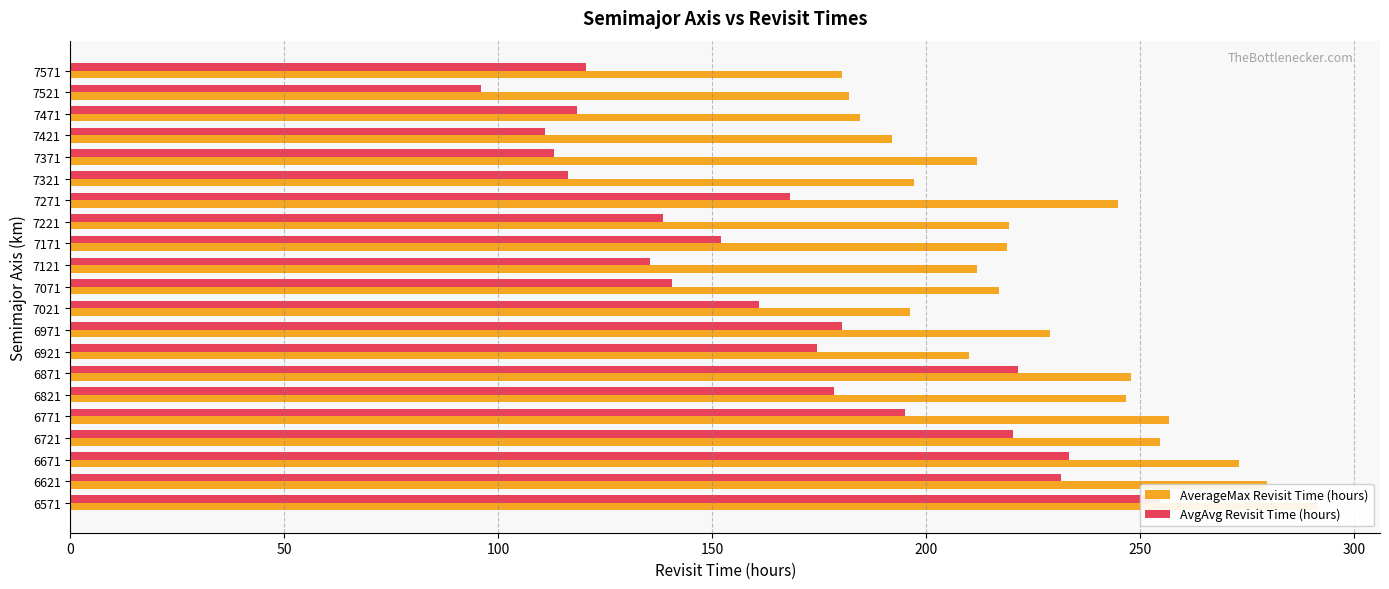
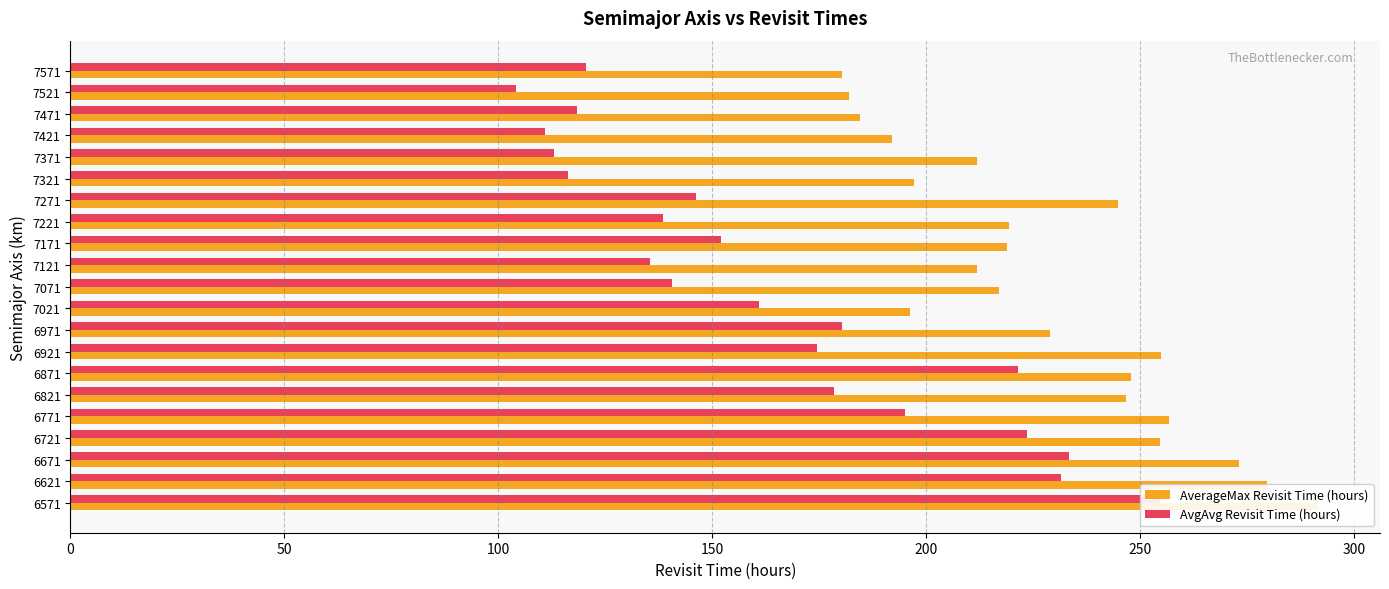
  {
    "AverageMax Revisit Time (hours)": {
      "7571": 180,
      "7521": 182,
      "7471": 185,
      "7421": 192,
      "7371": 212,
      "7321": 197,
      "7271": 245,
      "7221": 219,
      "7171": 219,
      "7121": 212,
      "7071": 217,
      "7021": 196,
      "6971": 229,
-     "6921": 210,
+     "6921": 255,
      "6871": 248,
      "6821": 247,
      "6771": 257,
      "6721": 255,
      "6671": 273
    },
    "AvgAvg Revisit Time (hours)": {
      "7571": 121,
-     "7521": 96,
+     "7521": 104,
      "7471": 118,
      "7421": 111,
      "7371": 113,
      "7321": 116,
-     "7271": 168,
+     "7271": 146,
      "7221": 139,
      "7171": 152,
      "7121": 135,
      "7071": 141,
      "7021": 161,
      "6971": 180,
      "6921": 175,
      "6871": 222,
      "6821": 178,
      "6771": 195,
-     "6721": 220,
+     "6721": 224,
      "6671": 233,
      "6621": 231
    }
  }
